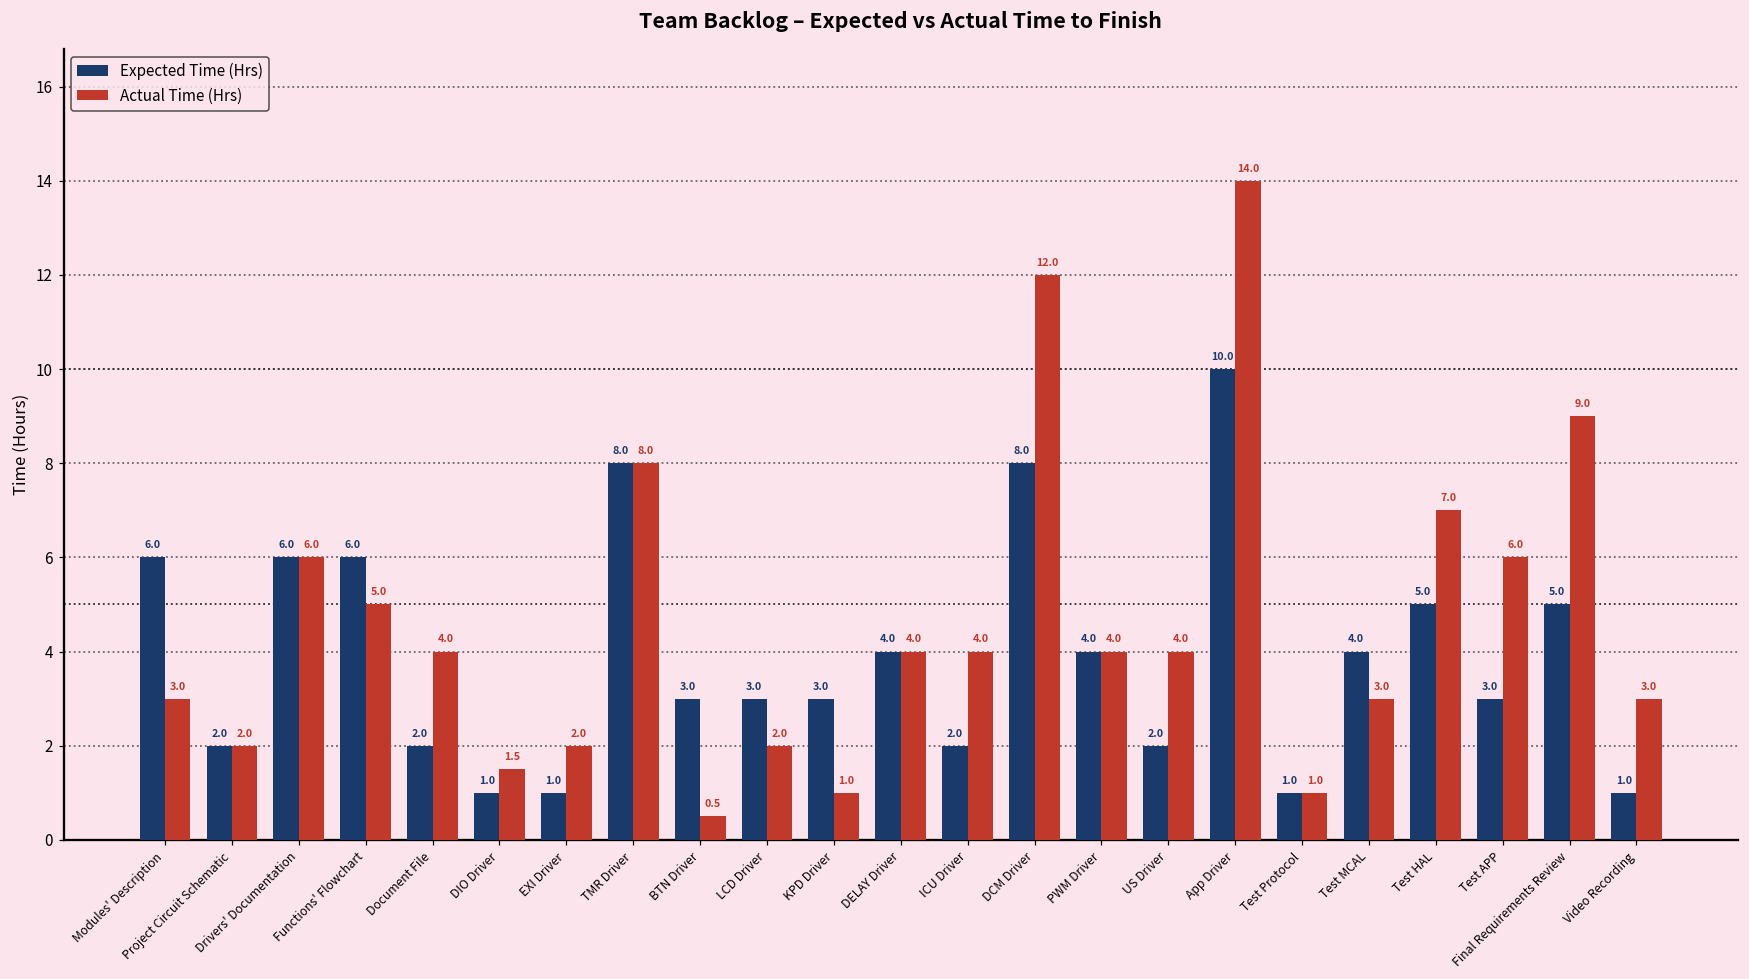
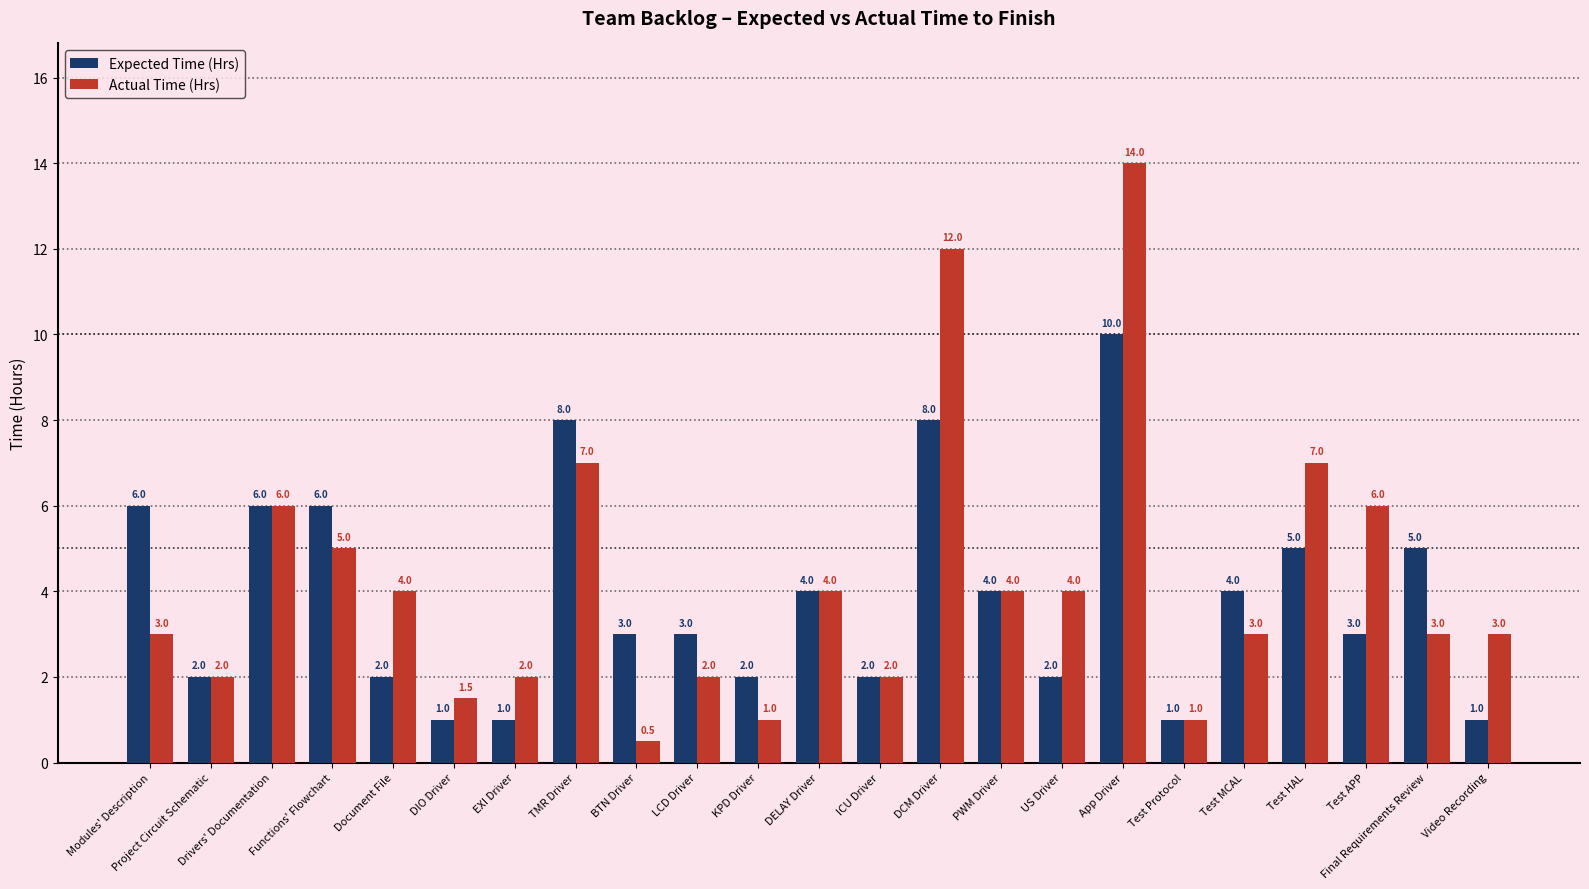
  {
    "Expected Time (Hrs)": {
      "Modules' Description": 6.0,
      "Project Circuit Schematic": 2.0,
      "Drivers' Documentation": 6.0,
      "Functions' Flowchart": 6.0,
      "Document File": 2.0,
      "DIO Driver": 1.0,
      "EXI Driver": 1.0,
      "TMR Driver": 8.0,
      "BTN Driver": 3.0,
      "LCD Driver": 3.0,
-     "KPD Driver": 3.0,
+     "KPD Driver": 2.0,
      "DELAY Driver": 4.0,
      "ICU Driver": 2.0,
      "DCM Driver": 8.0,
      "PWM Driver": 4.0,
      "US Driver": 2.0,
      "App Driver": 10.0,
      "Test Protocol": 1.0,
      "Test MCAL": 4.0,
      "Test HAL": 5.0,
      "Test APP": 3.0,
      "Final Requirements Review": 5.0,
      "Video Recording": 1.0
    },
    "Actual Time (Hrs)": {
      "Modules' Description": 3.0,
      "Project Circuit Schematic": 2.0,
      "Drivers' Documentation": 6.0,
      "Functions' Flowchart": 5.0,
      "Document File": 4.0,
      "DIO Driver": 1.5,
      "EXI Driver": 2.0,
-     "TMR Driver": 8.0,
+     "TMR Driver": 7.0,
      "BTN Driver": 0.5,
      "LCD Driver": 2.0,
      "KPD Driver": 1.0,
      "DELAY Driver": 4.0,
-     "ICU Driver": 4.0,
+     "ICU Driver": 2.0,
      "DCM Driver": 12.0,
      "PWM Driver": 4.0,
      "US Driver": 4.0,
      "App Driver": 14.0,
      "Test Protocol": 1.0,
      "Test MCAL": 3.0,
      "Test HAL": 7.0,
      "Test APP": 6.0,
-     "Final Requirements Review": 9.0,
+     "Final Requirements Review": 3.0,
      "Video Recording": 3.0
    }
  }
